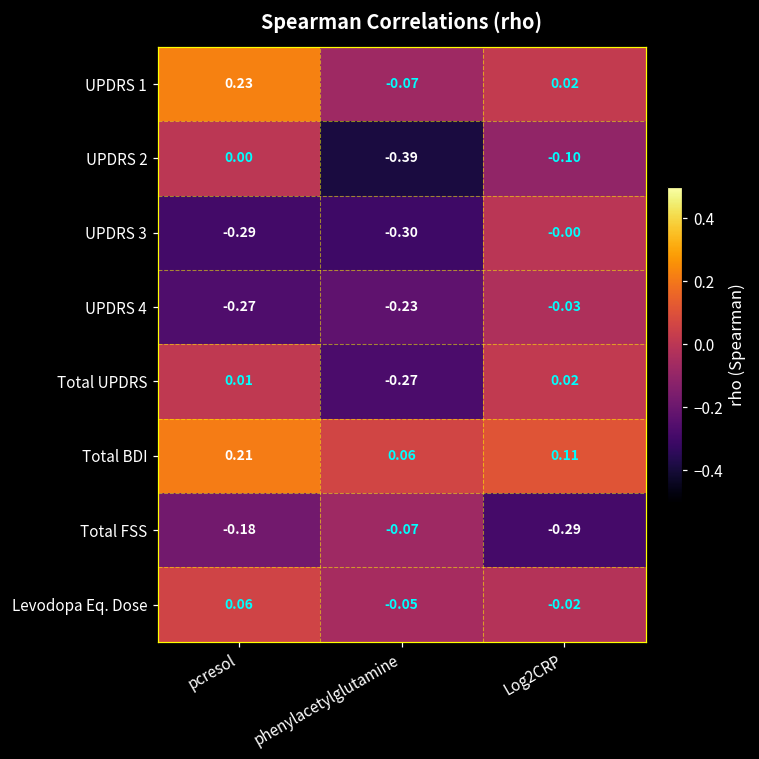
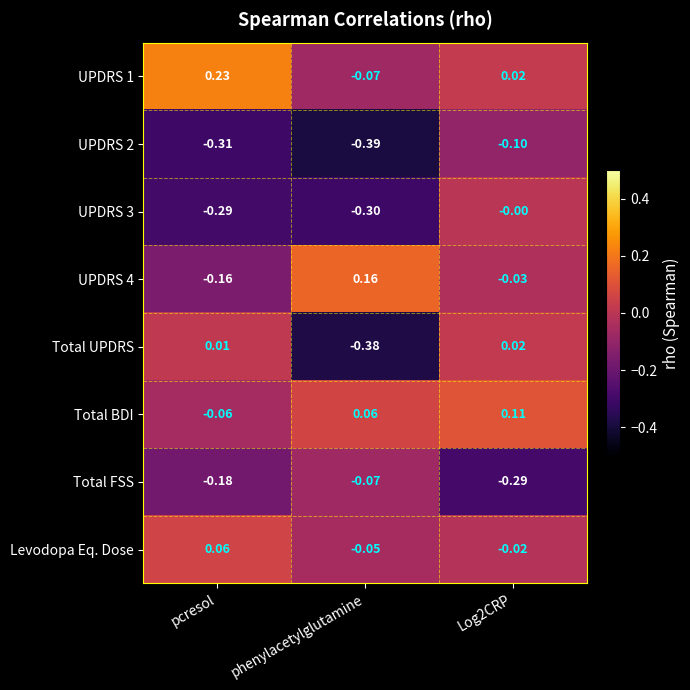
  {
    "UPDRS 1": {
      "pcresol": 0.23,
      "phenylacetylglutamine": -0.07,
      "Log2CRP": 0.02
    },
    "UPDRS 2": {
-     "pcresol": 0.00,
+     "pcresol": -0.31,
      "phenylacetylglutamine": -0.39,
      "Log2CRP": -0.10
    },
    "UPDRS 3": {
      "pcresol": -0.29,
      "phenylacetylglutamine": -0.30,
      "Log2CRP": -0.00
    },
    "UPDRS 4": {
-     "pcresol": -0.27,
-     "phenylacetylglutamine": -0.23,
+     "pcresol": -0.16,
+     "phenylacetylglutamine": 0.16,
      "Log2CRP": -0.03
    },
    "Total UPDRS": {
      "pcresol": 0.01,
-     "phenylacetylglutamine": -0.27,
+     "phenylacetylglutamine": -0.38,
      "Log2CRP": 0.02
    },
    "Total BDI": {
-     "pcresol": 0.21,
+     "pcresol": -0.06,
      "phenylacetylglutamine": 0.06,
      "Log2CRP": 0.11
    },
    "Total FSS": {
      "pcresol": -0.18,
      "phenylacetylglutamine": -0.07,
      "Log2CRP": -0.29
    },
    "Levodopa Eq. Dose": {
      "pcresol": 0.06,
      "phenylacetylglutamine": -0.05,
      "Log2CRP": -0.02
    }
  }
